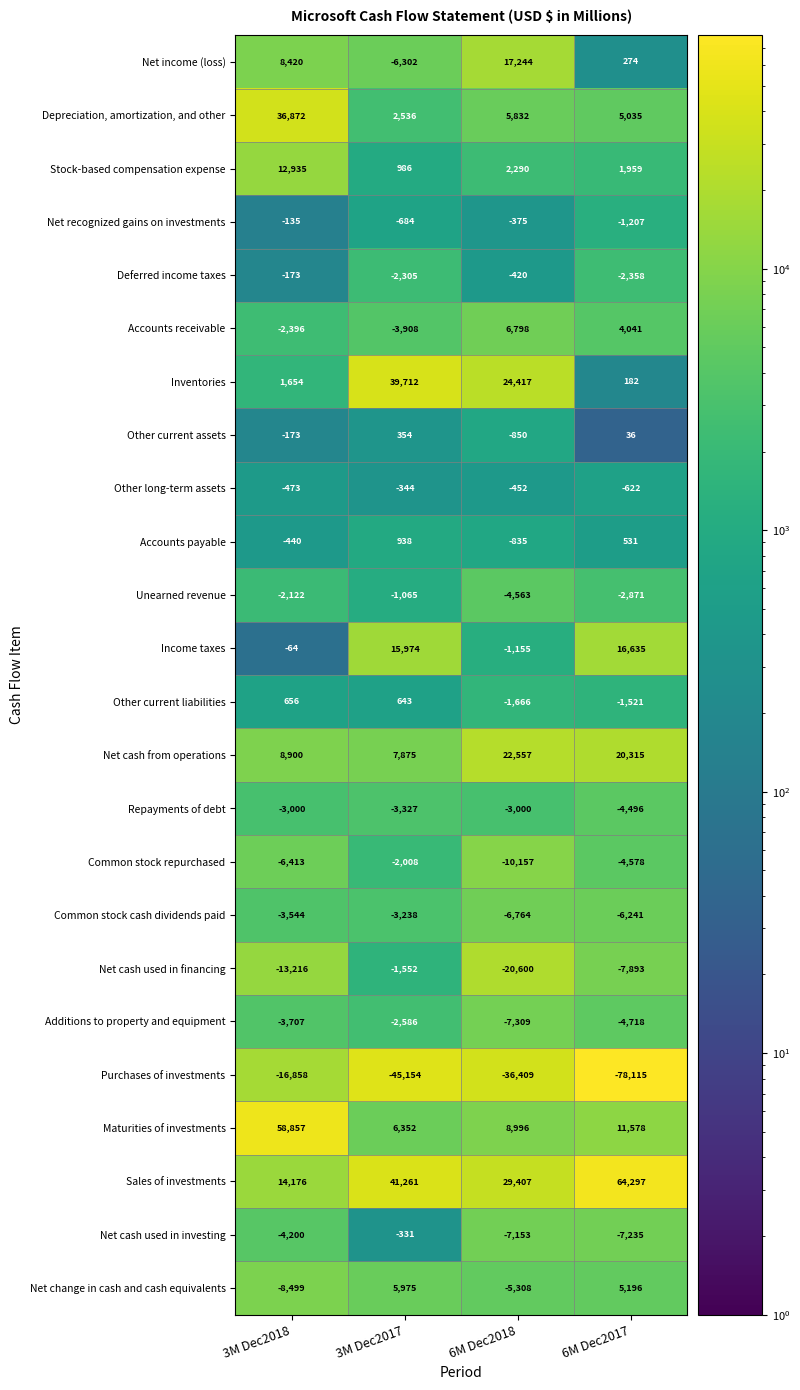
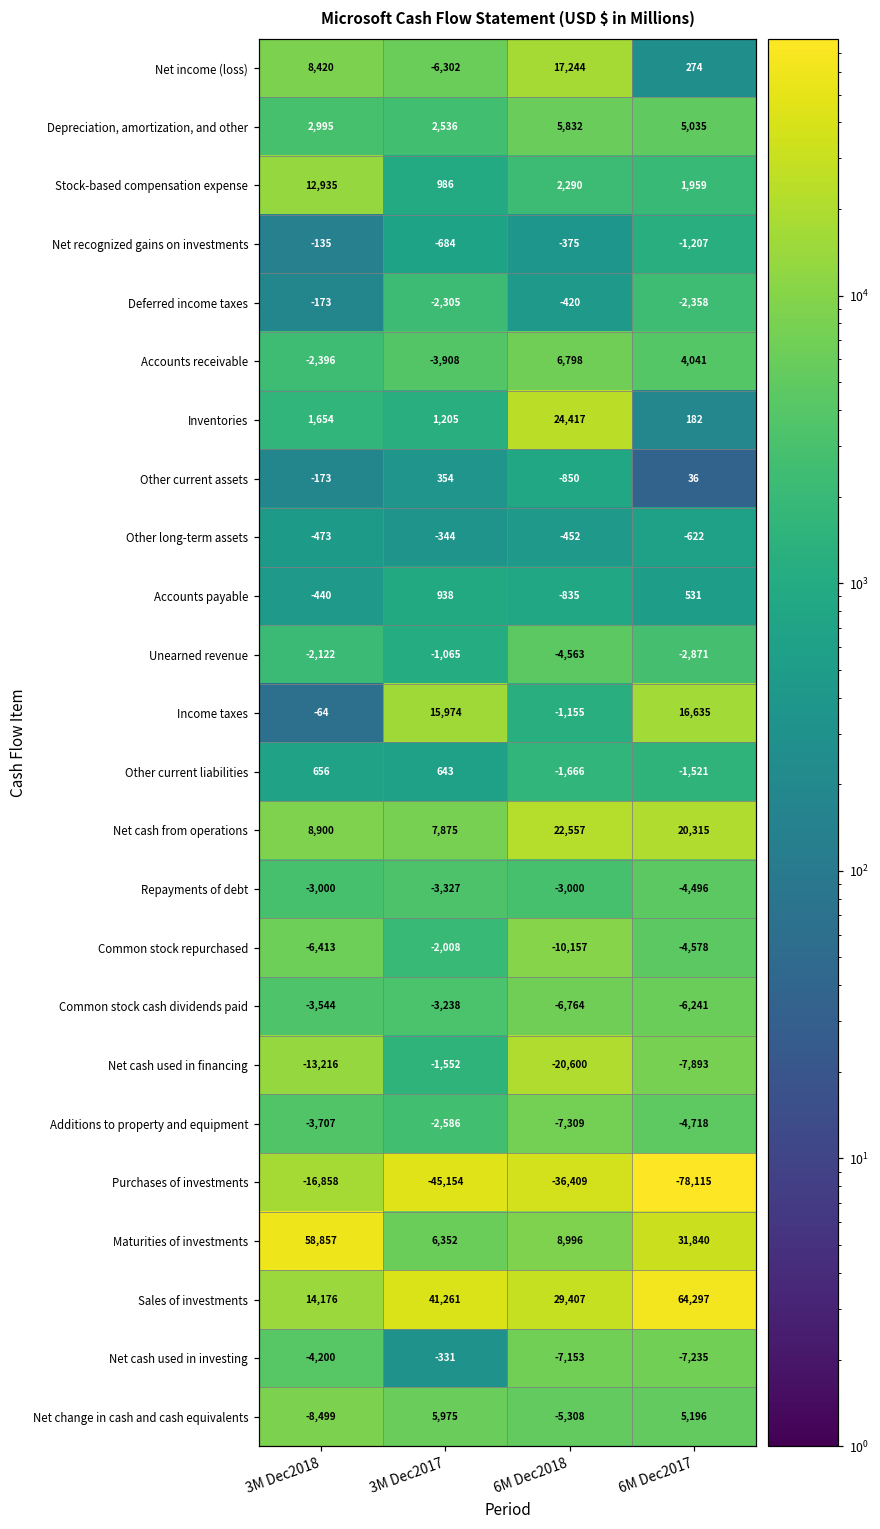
  {
    "Net income (loss)": {
      "3M Dec2018": "8,420",
      "3M Dec2017": "-6,302",
      "6M Dec2018": "17,244",
      "6M Dec2017": "274"
    },
    "Depreciation, amortization, and other": {
-     "3M Dec2018": "36,872",
+     "3M Dec2018": "2,995",
      "3M Dec2017": "2,536",
      "6M Dec2018": "5,832",
      "6M Dec2017": "5,035"
    },
    "Stock-based compensation expense": {
      "3M Dec2018": "12,935",
      "3M Dec2017": "986",
      "6M Dec2018": "2,290",
      "6M Dec2017": "1,959"
    },
    "Net recognized gains on investments": {
      "3M Dec2018": "-135",
      "3M Dec2017": "-684",
      "6M Dec2018": "-375",
      "6M Dec2017": "-1,207"
    },
    "Deferred income taxes": {
      "3M Dec2018": "-173",
      "3M Dec2017": "-2,305",
      "6M Dec2018": "-420",
      "6M Dec2017": "-2,358"
    },
    "Accounts receivable": {
      "3M Dec2018": "-2,396",
      "3M Dec2017": "-3,908",
      "6M Dec2018": "6,798",
      "6M Dec2017": "4,041"
    },
    "Inventories": {
      "3M Dec2018": "1,654",
-     "3M Dec2017": "39,712",
+     "3M Dec2017": "1,205",
      "6M Dec2018": "24,417",
      "6M Dec2017": "182"
    },
    "Other current assets": {
      "3M Dec2018": "-173",
      "3M Dec2017": "354",
      "6M Dec2018": "-850",
      "6M Dec2017": "36"
    },
    "Other long-term assets": {
      "3M Dec2018": "-473",
      "3M Dec2017": "-344",
      "6M Dec2018": "-452",
      "6M Dec2017": "-622"
    },
    "Accounts payable": {
      "3M Dec2018": "-440",
      "3M Dec2017": "938",
      "6M Dec2018": "-835",
      "6M Dec2017": "531"
    },
    "Unearned revenue": {
      "3M Dec2018": "-2,122",
      "3M Dec2017": "-1,065",
      "6M Dec2018": "-4,563",
      "6M Dec2017": "-2,871"
    },
    "Income taxes": {
      "3M Dec2018": "-64",
      "3M Dec2017": "15,974",
      "6M Dec2018": "-1,155",
      "6M Dec2017": "16,635"
    },
    "Other current liabilities": {
      "3M Dec2018": "656",
      "3M Dec2017": "643",
      "6M Dec2018": "-1,666",
      "6M Dec2017": "-1,521"
    },
    "Net cash from operations": {
      "3M Dec2018": "8,900",
      "3M Dec2017": "7,875",
      "6M Dec2018": "22,557",
      "6M Dec2017": "20,315"
    },
    "Repayments of debt": {
      "3M Dec2018": "-3,000",
      "3M Dec2017": "-3,327",
      "6M Dec2018": "-3,000",
      "6M Dec2017": "-4,496"
    },
    "Common stock repurchased": {
      "3M Dec2018": "-6,413",
      "3M Dec2017": "-2,008",
      "6M Dec2018": "-10,157",
      "6M Dec2017": "-4,578"
    },
    "Common stock cash dividends paid": {
      "3M Dec2018": "-3,544",
      "3M Dec2017": "-3,238",
      "6M Dec2018": "-6,764",
      "6M Dec2017": "-6,241"
    },
    "Net cash used in financing": {
      "3M Dec2018": "-13,216",
      "3M Dec2017": "-1,552",
      "6M Dec2018": "-20,600",
      "6M Dec2017": "-7,893"
    },
    "Additions to property and equipment": {
      "3M Dec2018": "-3,707",
      "3M Dec2017": "-2,586",
      "6M Dec2018": "-7,309",
      "6M Dec2017": "-4,718"
    },
    "Purchases of investments": {
      "3M Dec2018": "-16,858",
      "3M Dec2017": "-45,154",
      "6M Dec2018": "-36,409",
      "6M Dec2017": "-78,115"
    },
    "Maturities of investments": {
      "3M Dec2018": "58,857",
      "3M Dec2017": "6,352",
      "6M Dec2018": "8,996",
-     "6M Dec2017": "11,578"
+     "6M Dec2017": "31,840"
    },
    "Sales of investments": {
      "3M Dec2018": "14,176",
      "3M Dec2017": "41,261",
      "6M Dec2018": "29,407",
      "6M Dec2017": "64,297"
    },
    "Net cash used in investing": {
      "3M Dec2018": "-4,200",
      "3M Dec2017": "-331",
      "6M Dec2018": "-7,153",
      "6M Dec2017": "-7,235"
    },
    "Net change in cash and cash equivalents": {
      "3M Dec2018": "-8,499",
      "3M Dec2017": "5,975",
      "6M Dec2018": "-5,308",
      "6M Dec2017": "5,196"
    }
  }
